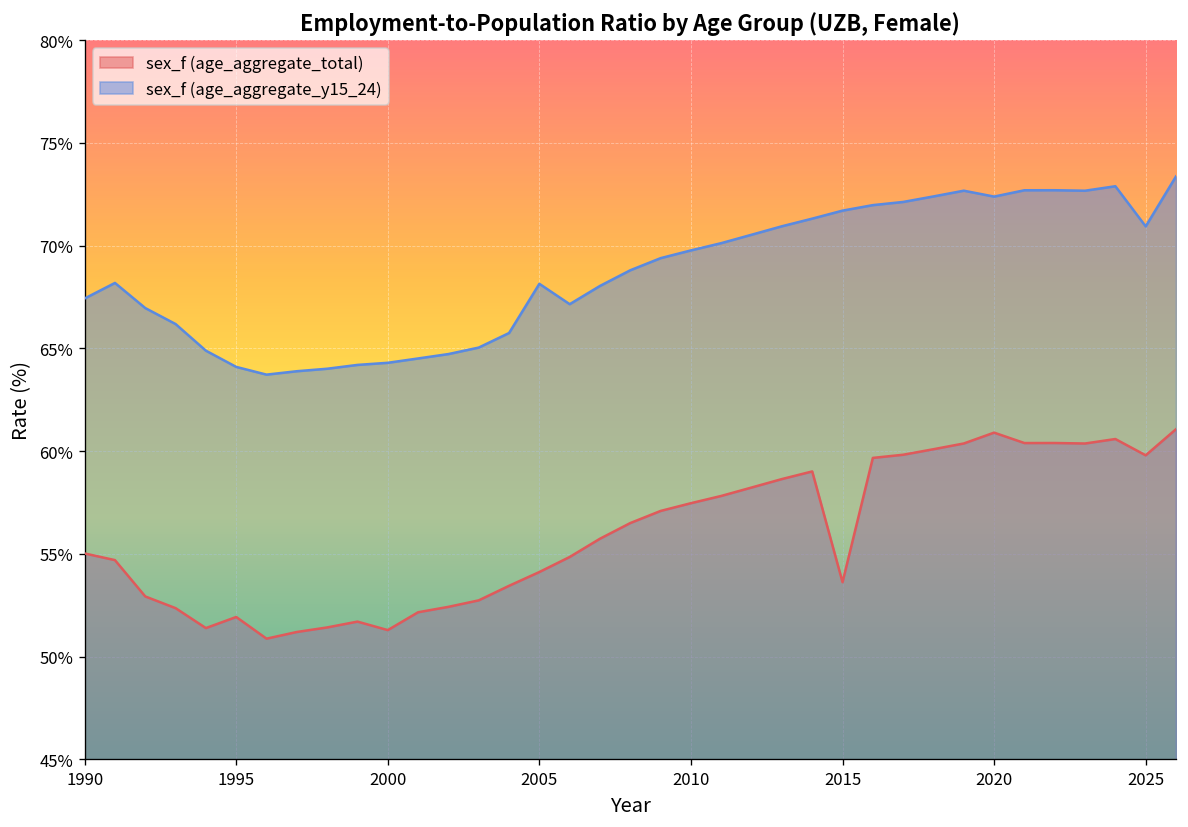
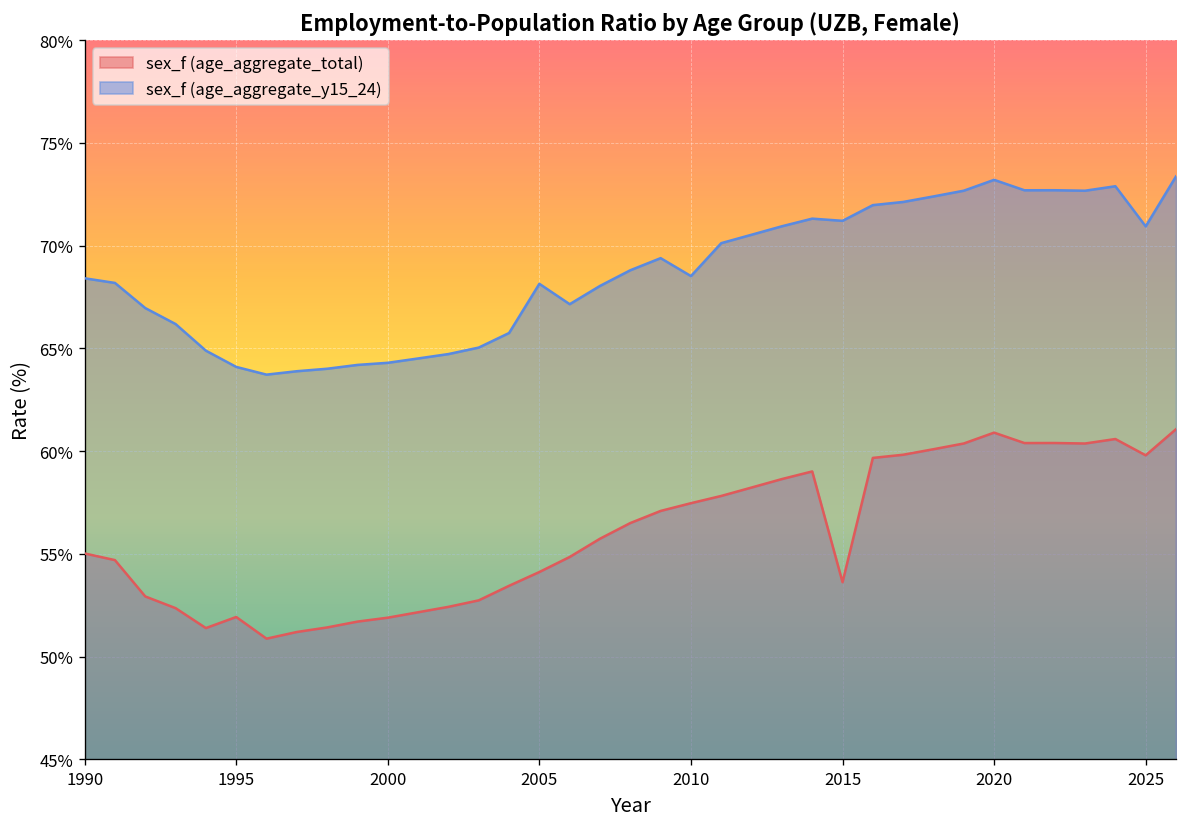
  {
    "sex_f (age_aggregate_total)": {
      "1990": "55.0%",
      "1995": "51.9%",
-     "2000": "51.3%",
+     "2000": "51.9%",
      "2005": "54.1%",
      "2010": "57.5%",
      "2015": "53.6%",
      "2020": "60.9%",
      "2025": "59.8%"
    },
    "sex_f (age_aggregate_y15_24)": {
-     "1990": "67.4%",
+     "1990": "68.4%",
      "1995": "64.1%",
      "2000": "64.3%",
      "2005": "68.1%",
-     "2010": "69.8%",
-     "2015": "71.7%",
-     "2020": "72.4%",
+     "2010": "68.5%",
+     "2015": "71.2%",
+     "2020": "73.2%",
      "2025": "70.9%"
    }
  }
